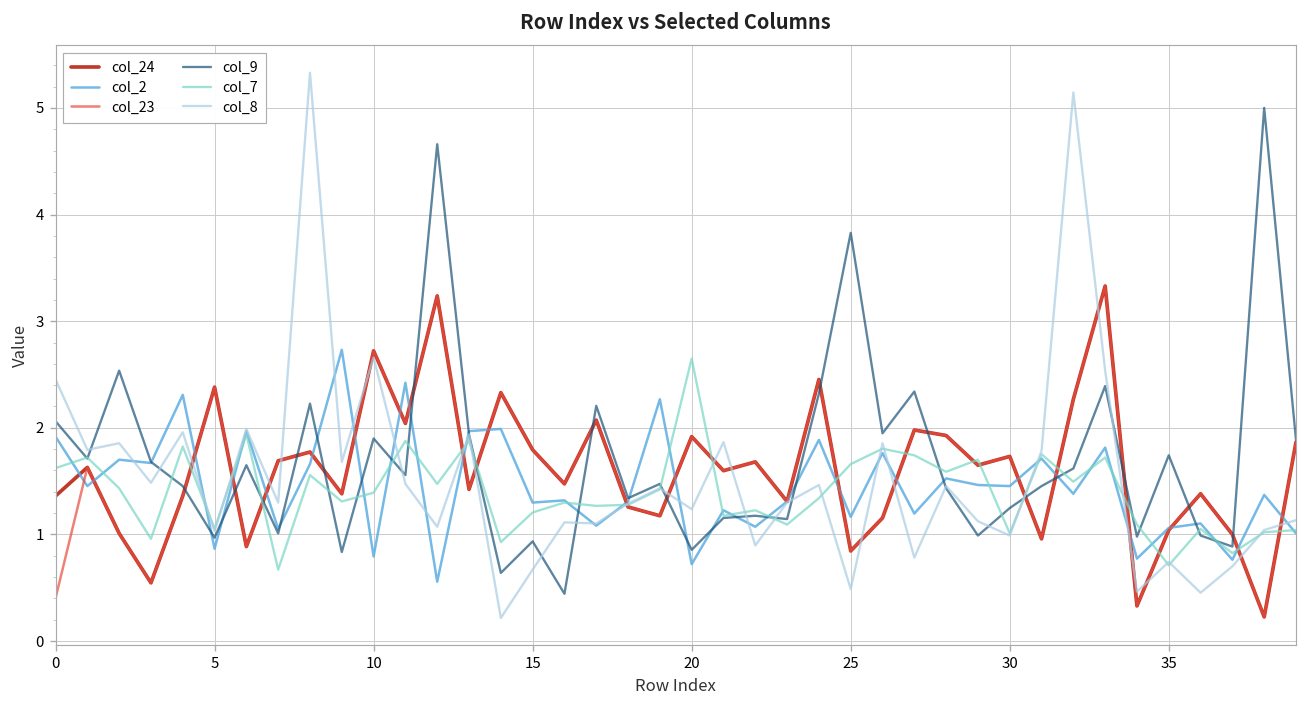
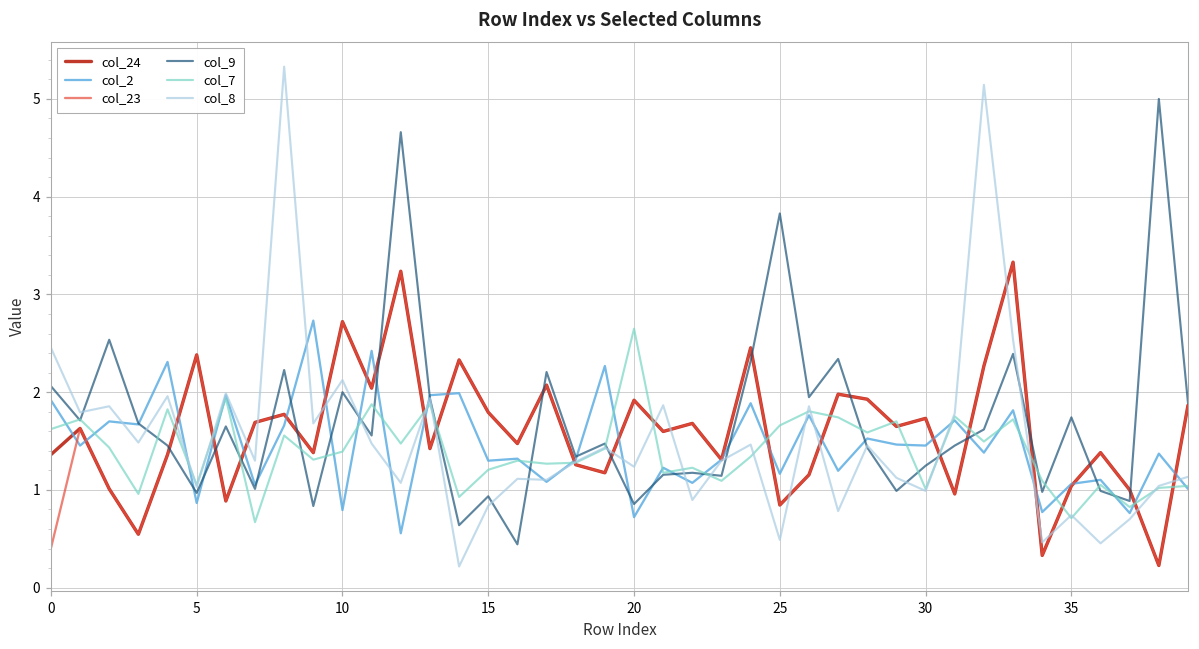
  {
    "col_9": {
      "0": 2.1,
      "5": 1.0,
-     "10": 1.9,
+     "10": 2.0,
      "15": 0.9,
      "20": 0.9,
      "25": 3.8,
      "30": 1.2,
      "35": 1.7
    },
    "col_8": {
      "0": 2.5,
-     "10": 2.7,
-     "15": 0.7,
+     "10": 2.1,
+     "15": 0.8,
      "20": 1.2,
      "25": 0.5,
      "35": 0.7
    }
  }
